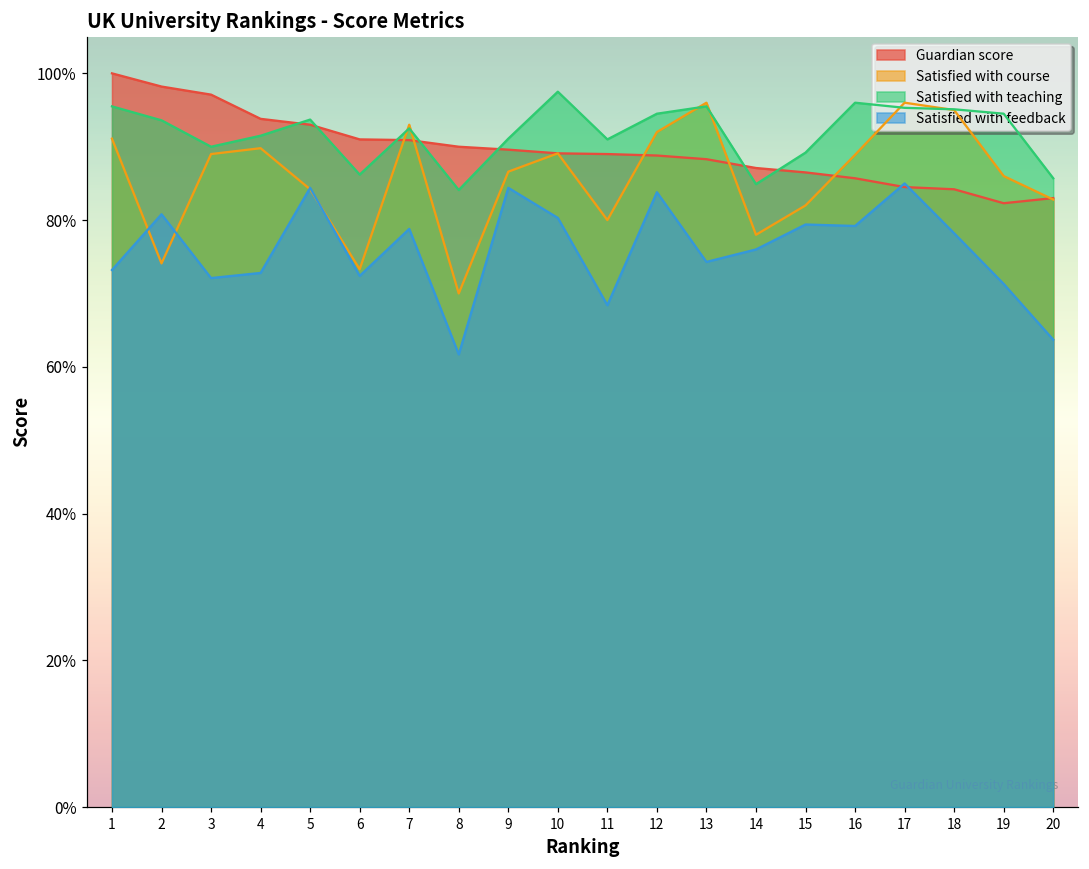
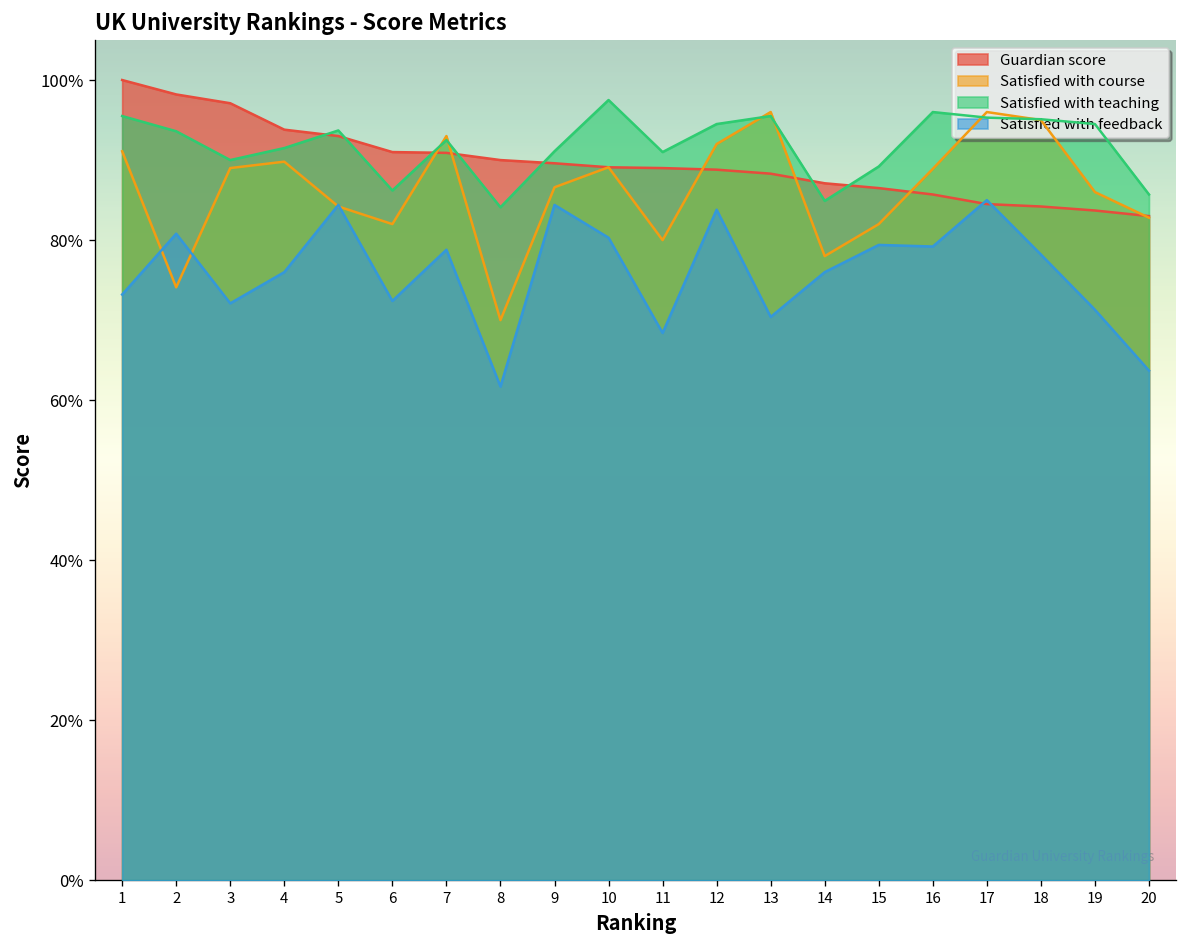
  {
    "Guardian score": {
      "1": "100%",
      "2": "98%",
      "3": "97%",
      "4": "94%",
      "5": "93%",
      "6": "91%",
      "7": "91%",
      "8": "90%",
      "9": "90%",
      "11": "89%",
      "12": "89%",
      "13": "88%",
      "14": "87%",
      "15": "87%",
      "16": "86%",
      "17": "85%",
      "18": "84%",
-     "19": "82%"
+     "19": "84%"
    },
    "Satisfied with course": {
      "1": "91%",
      "2": "74%",
      "3": "89%",
      "4": "90%",
-     "6": "73%",
+     "6": "82%",
      "7": "93%",
      "8": "70%",
      "9": "87%",
      "11": "80%",
      "12": "92%",
      "13": "96%",
      "14": "78%",
      "15": "82%",
      "16": "89%",
      "19": "86%"
    },
    "Satisfied with teaching": {
      "1": "96%",
      "2": "94%",
      "3": "90%",
      "4": "92%",
      "5": "94%",
      "6": "86%",
      "7": "93%",
      "8": "84%",
      "9": "91%",
      "10": "98%",
      "11": "91%",
      "12": "95%",
      "13": "96%",
      "14": "85%",
      "15": "89%",
      "16": "96%",
      "20": "86%"
    },
    "Satisfied with feedback": {
      "1": "73%",
      "2": "81%",
      "3": "72%",
-     "4": "73%",
+     "4": "76%",
      "6": "72%",
      "7": "79%",
      "8": "62%",
      "9": "84%",
      "10": "80%",
      "11": "68%",
      "12": "84%",
-     "13": "74%",
+     "13": "70%",
      "14": "76%",
      "15": "79%",
      "16": "79%",
      "17": "85%",
      "18": "78%",
      "19": "71%",
      "20": "64%"
    }
  }
